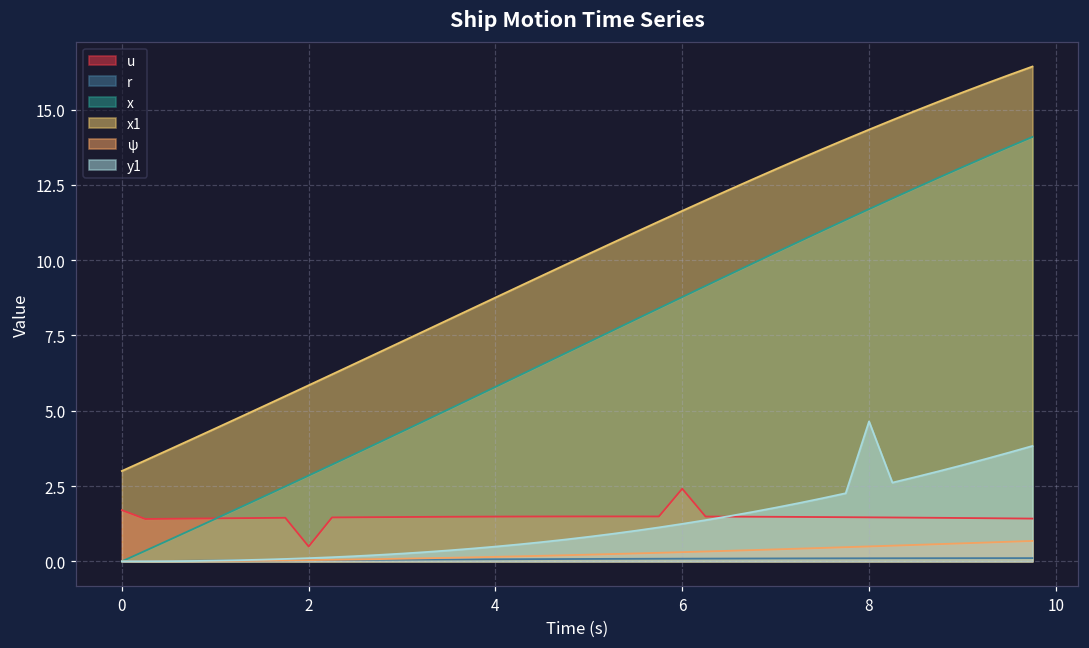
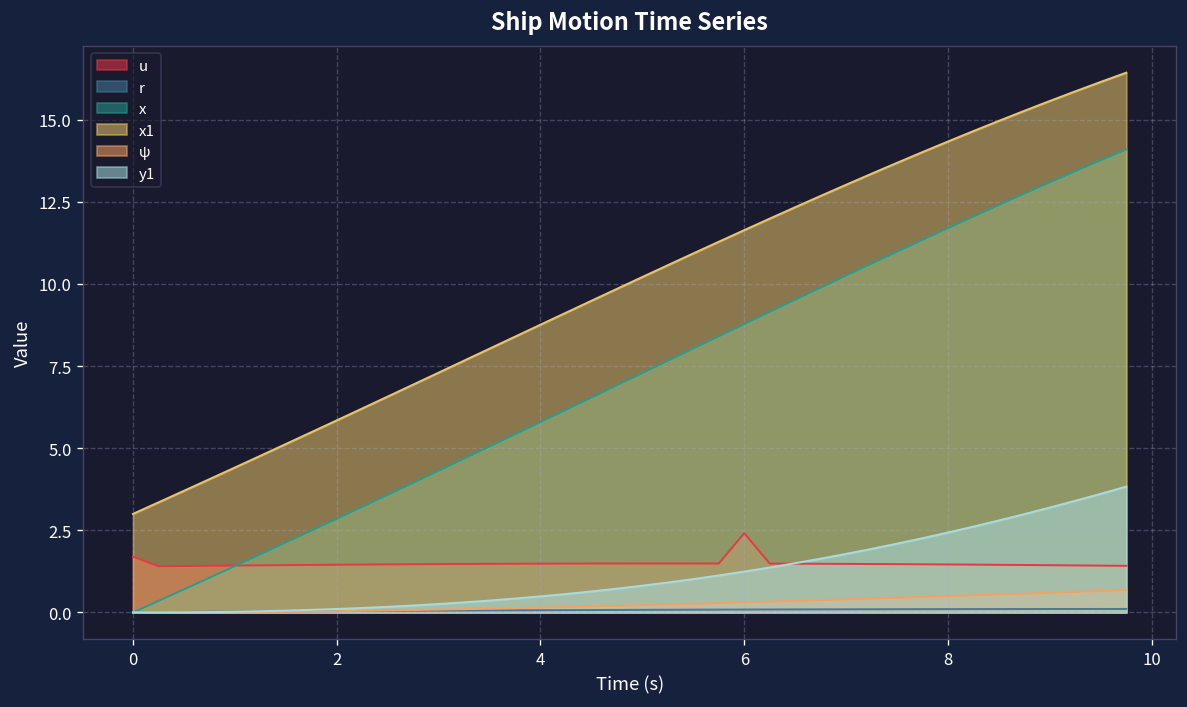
  {
    "u": {
      "0": 1.7,
-     "2": 0.5,
+     "2": 1.5,
      "4": 1.5,
      "6": 2.4,
      "8": 1.5
    },
    "y1": {
      "4": 0.5,
      "6": 1.2,
-     "8": 4.6
+     "8": 2.4
    }
  }
